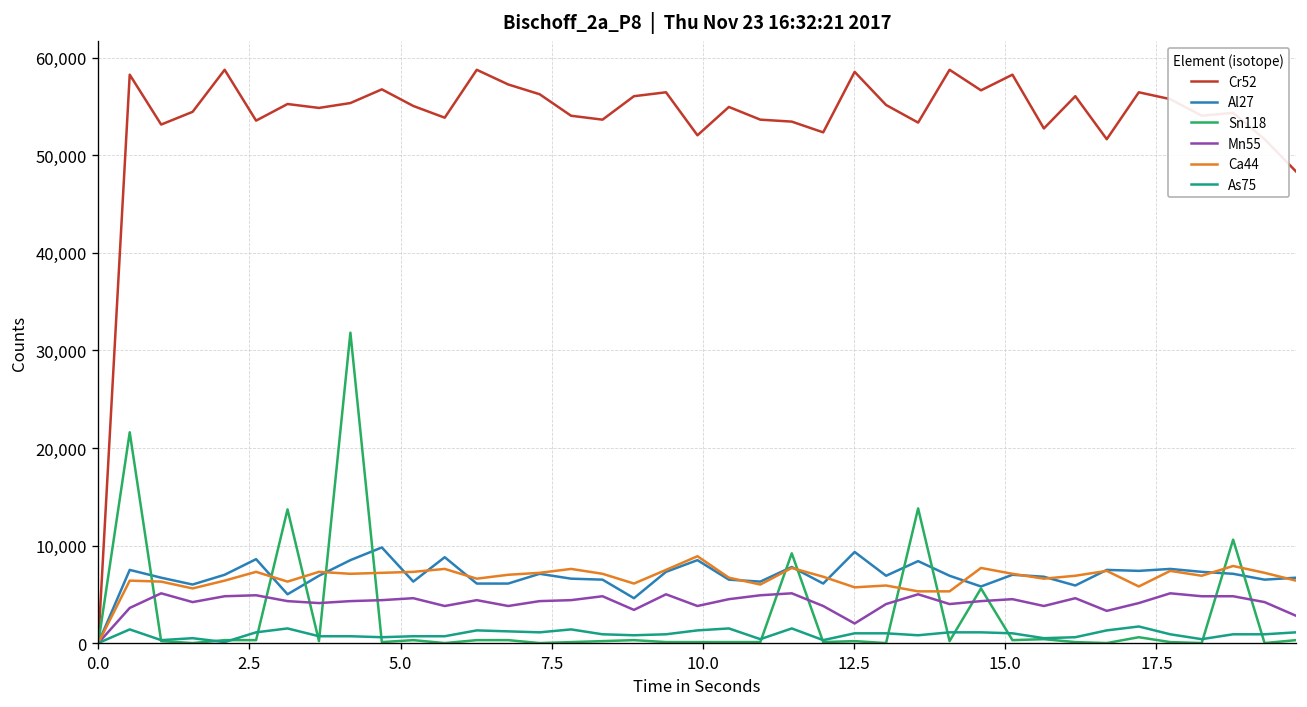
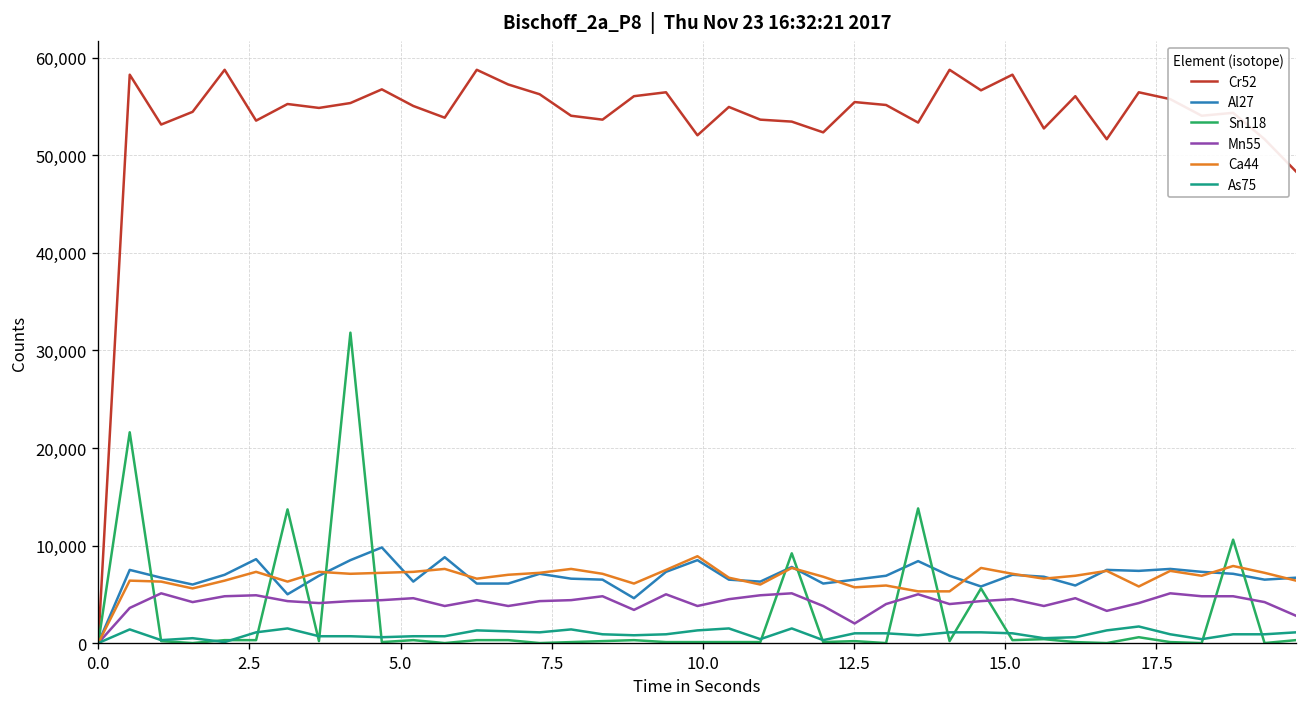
  {
    "Cr52": {
-     "12.5": "59,000"
+     "12.5": "55,000"
    },
    "Al27": {
-     "12.5": "9,000"
+     "12.5": "7,000"
    },
    "Mn55": {
      "12.5": "2,000"
    },
    "Ca44": {
      "12.5": "6,000"
    }
  }
